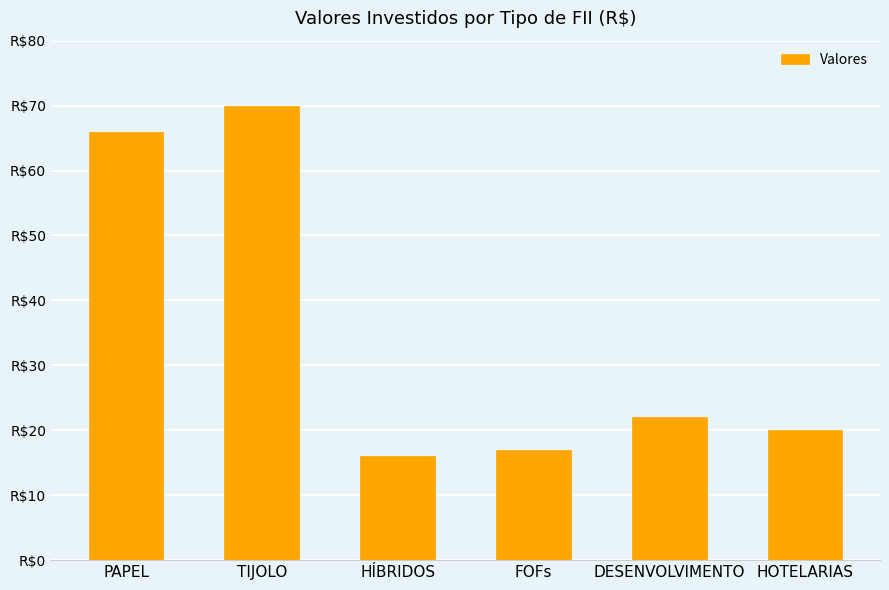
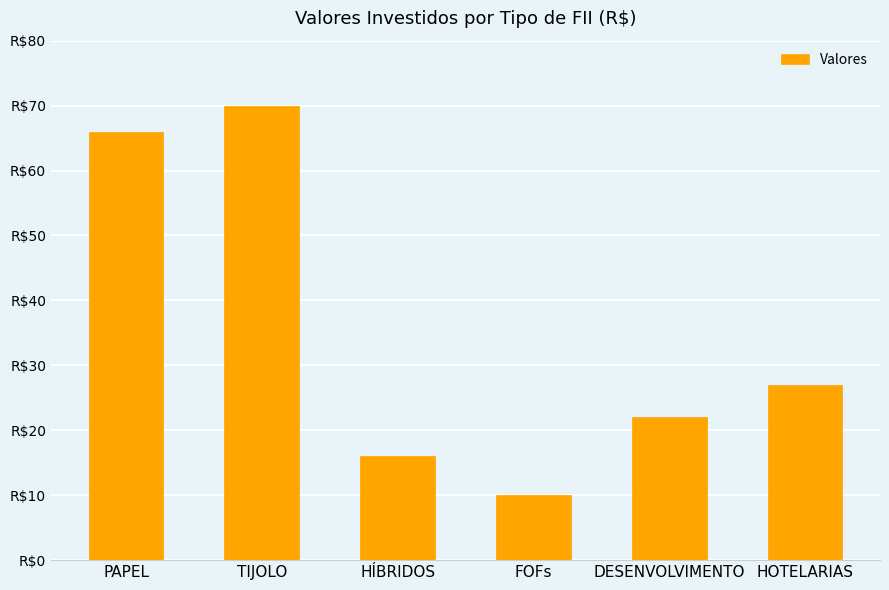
  {
    "PAPEL": "R$66",
    "TIJOLO": "R$70",
    "HÍBRIDOS": "R$16",
-   "FOFs": "R$17",
+   "FOFs": "R$10",
    "DESENVOLVIMENTO": "R$22",
-   "HOTELARIAS": "R$20"
+   "HOTELARIAS": "R$27"
  }
